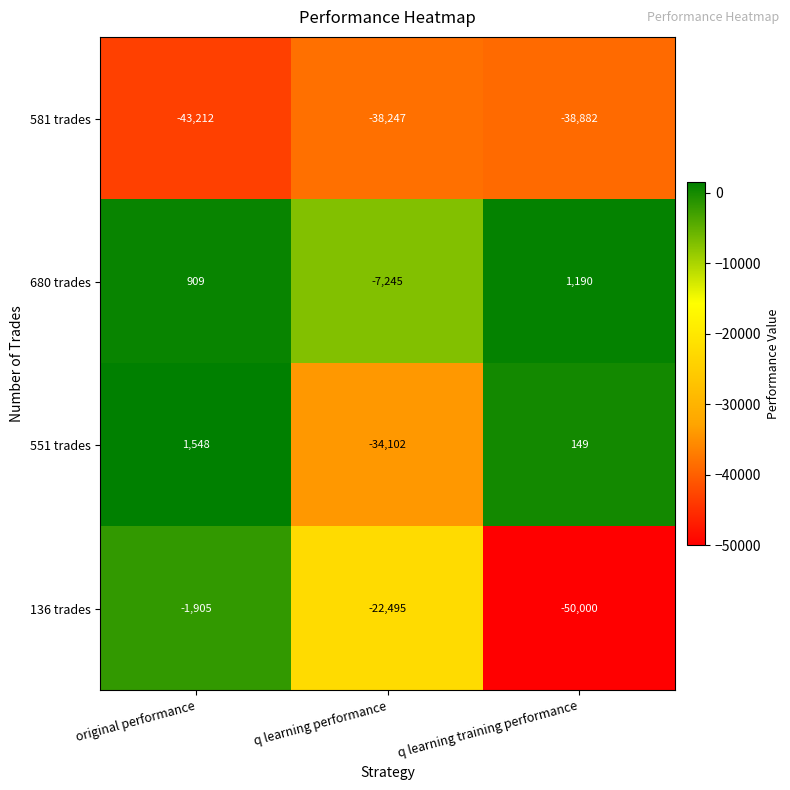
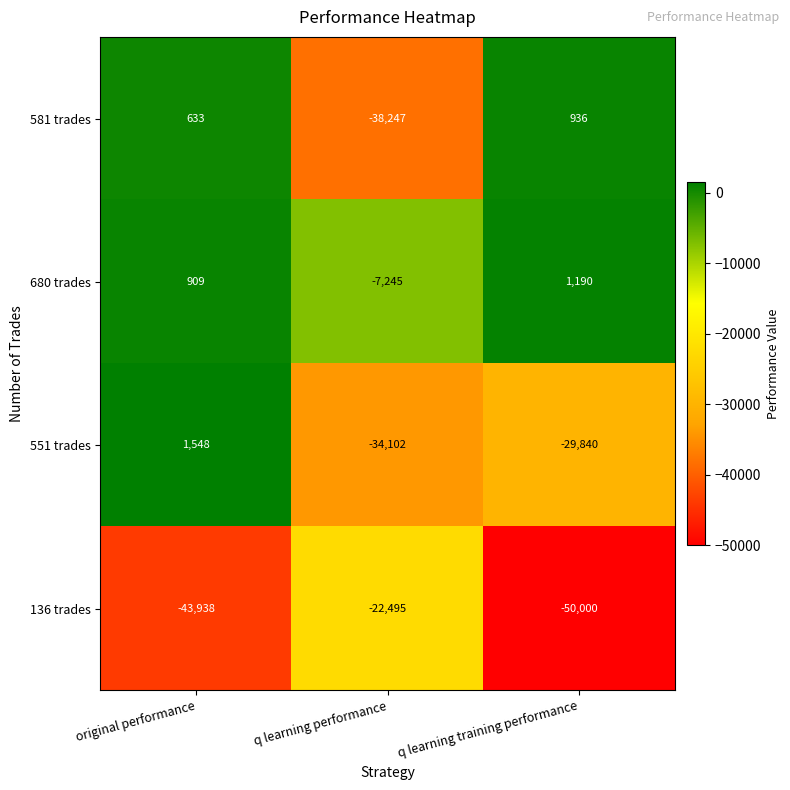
  {
    "581 trades": {
-     "original performance": "-43,212",
+     "original performance": "633",
      "q learning performance": "-38,247",
-     "q learning training performance": "-38,882"
+     "q learning training performance": "936"
    },
    "680 trades": {
      "original performance": "909",
      "q learning performance": "-7,245",
      "q learning training performance": "1,190"
    },
    "551 trades": {
      "original performance": "1,548",
      "q learning performance": "-34,102",
-     "q learning training performance": "149"
+     "q learning training performance": "-29,840"
    },
    "136 trades": {
-     "original performance": "-1,905",
+     "original performance": "-43,938",
      "q learning performance": "-22,495",
      "q learning training performance": "-50,000"
    }
  }
